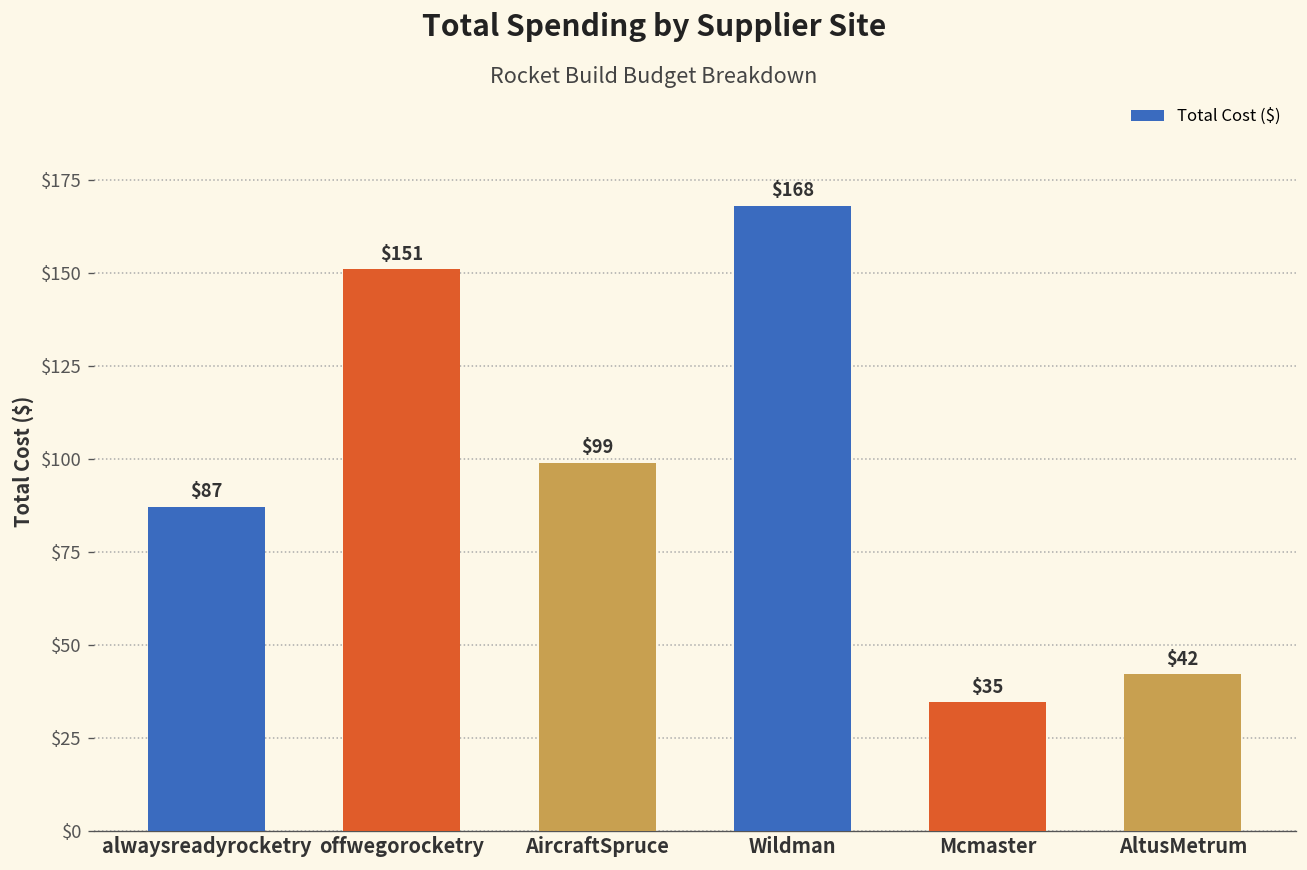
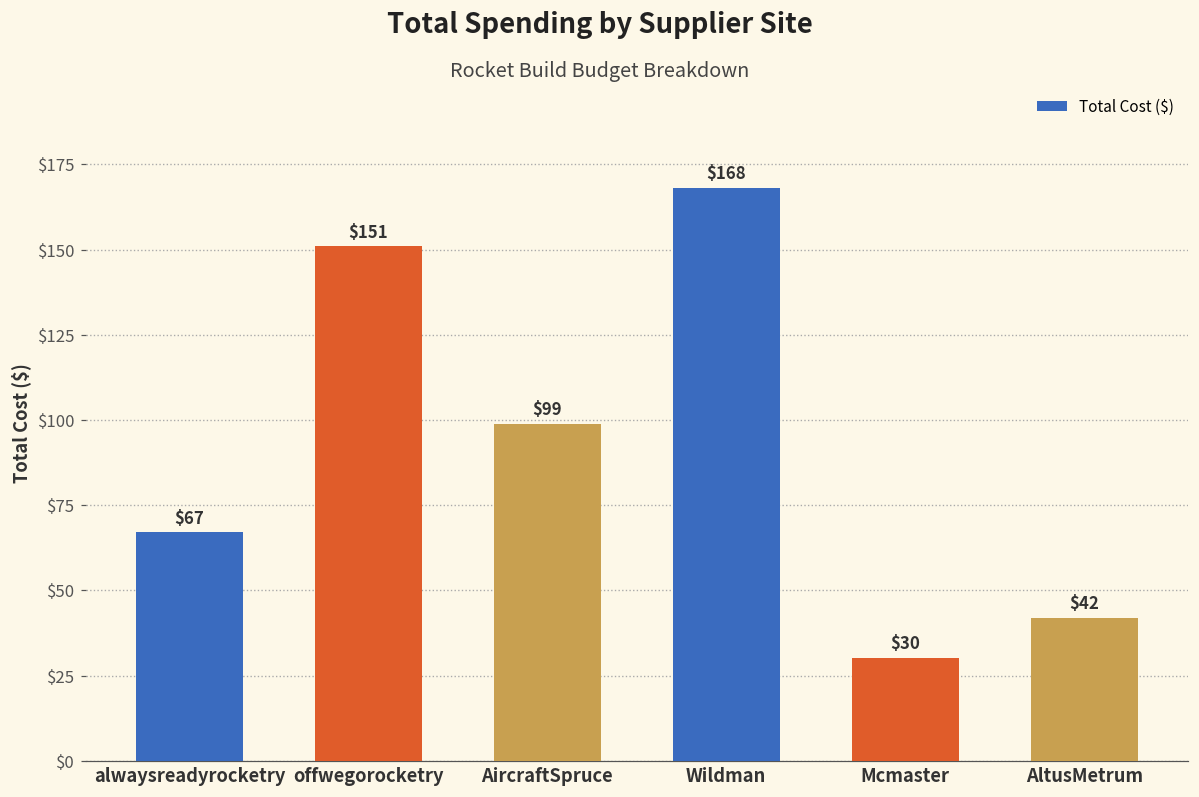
  {
-   "alwaysreadyrocketry": "$87",
+   "alwaysreadyrocketry": "$67",
    "offwegorocketry": "$151",
    "AircraftSpruce": "$99",
    "Wildman": "$168",
-   "Mcmaster": "$35",
+   "Mcmaster": "$30",
    "AltusMetrum": "$42"
  }
